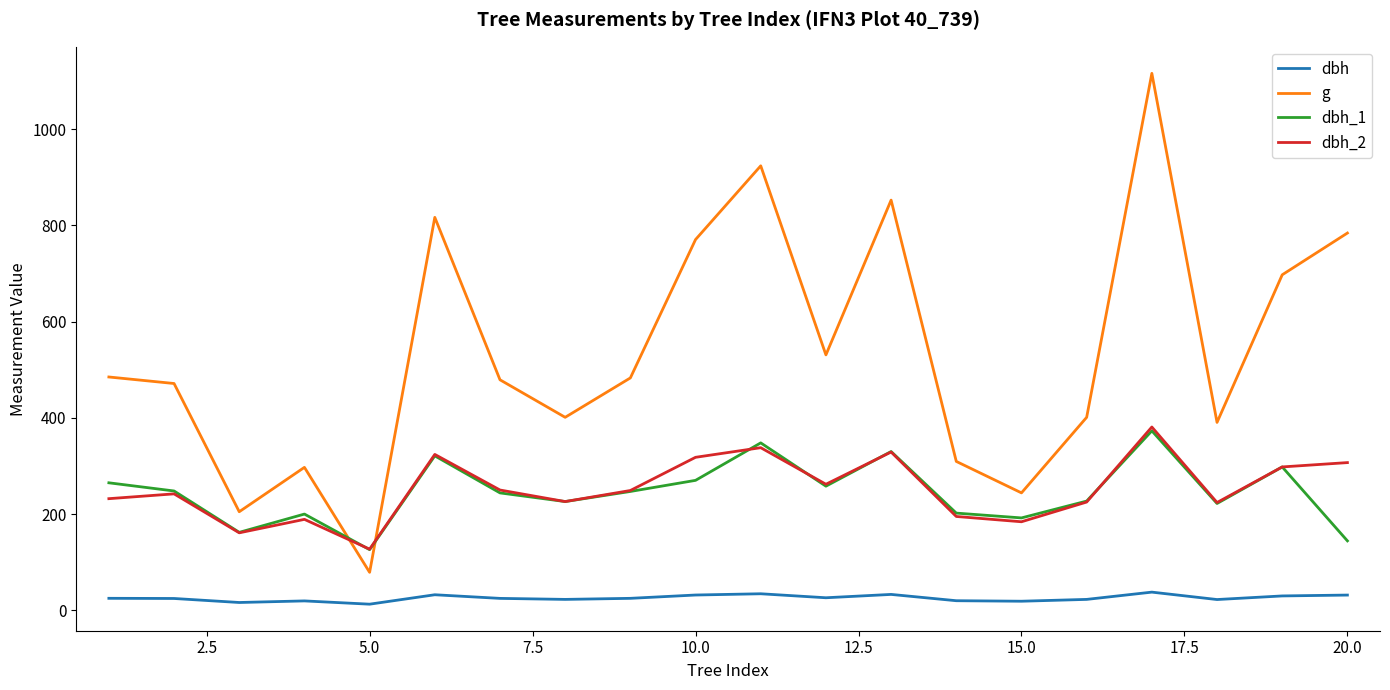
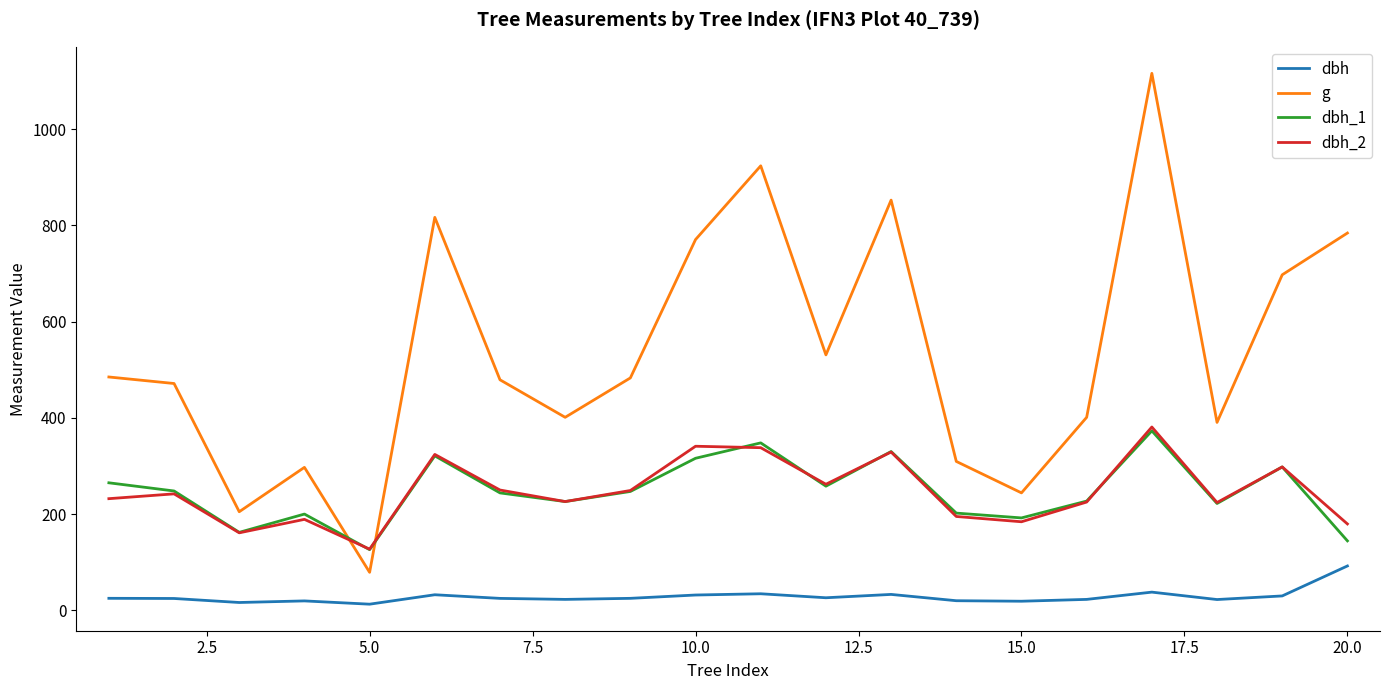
  {
    "dbh": {
      "5.0": 10,
      "10.0": 30,
      "15.0": 20,
-     "20.0": 30
+     "20.0": 90
    },
    "g": {
      "5.0": 80,
      "10.0": 770,
      "15.0": 240,
      "20.0": 780
    },
    "dbh_1": {
-     "10.0": 270,
+     "10.0": 320,
      "15.0": 190,
      "20.0": 140
    },
    "dbh_2": {
-     "10.0": 320,
+     "10.0": 340,
      "15.0": 180,
-     "20.0": 310
+     "20.0": 180
    }
  }
